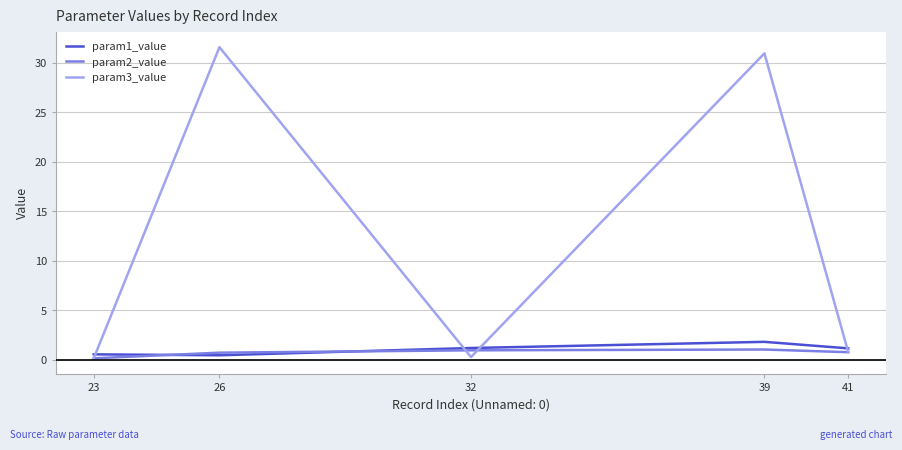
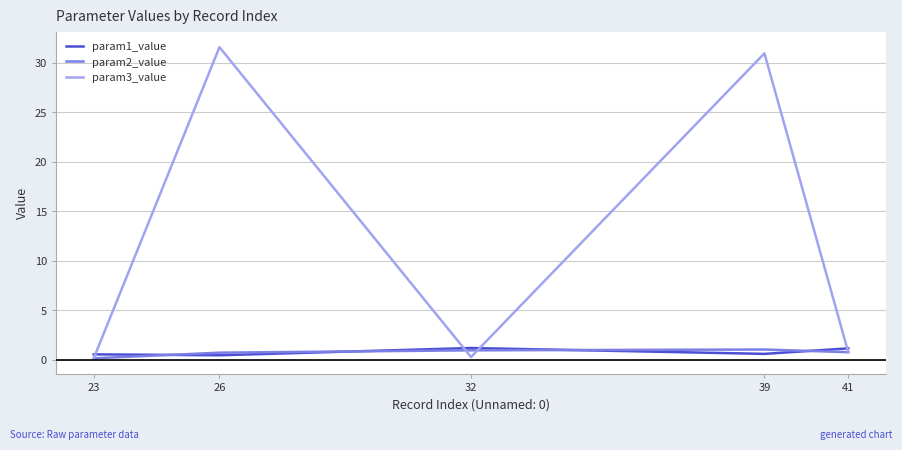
  {
    "param1_value": {
      "23": 1,
      "26": 0,
-     "39": 2,
+     "39": 1,
      "41": 1
    }
  }
